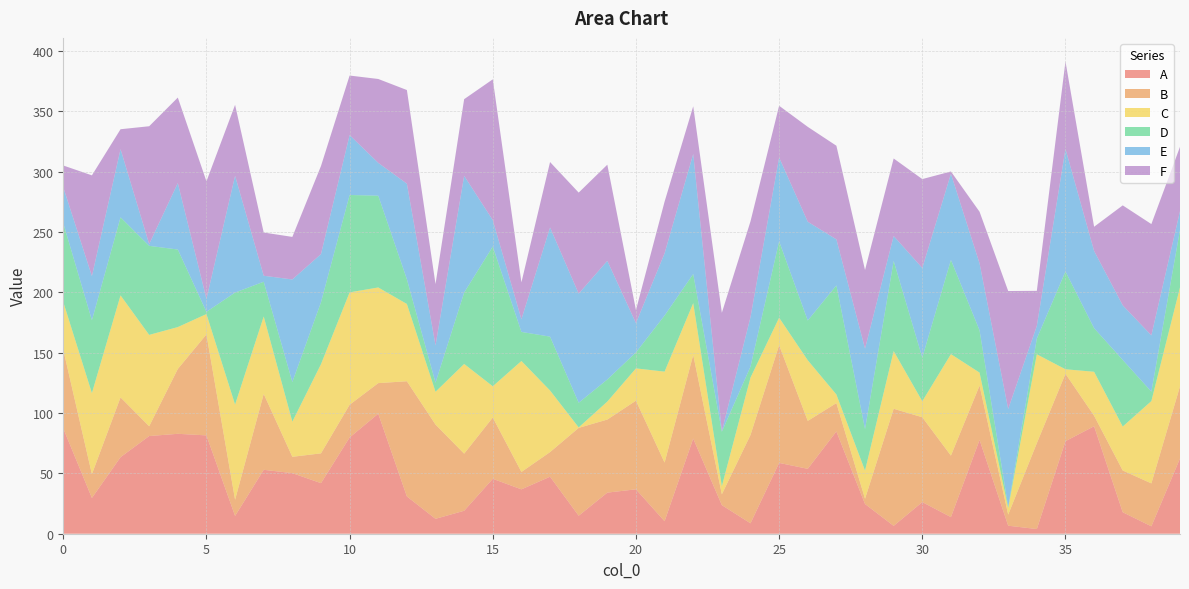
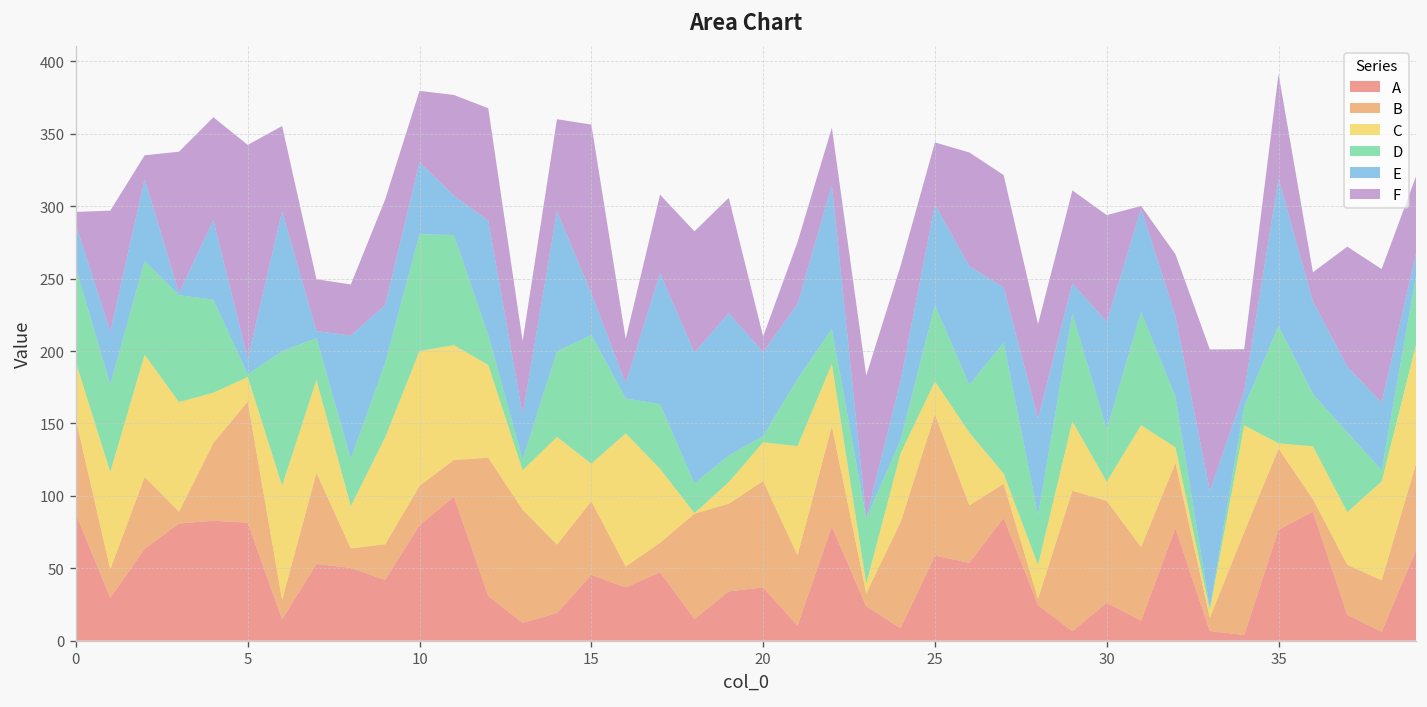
  {
    "D": {
      "0": 65,
      "10": 81,
-     "15": 116,
-     "20": 13,
-     "25": 63,
+     "15": 89,
+     "20": 4,
+     "25": 53,
      "30": 36,
      "35": 81
    },
    "E": {
      "0": 30,
      "5": 11,
      "10": 50,
-     "15": 22,
-     "20": 24,
+     "15": 29,
+     "20": 58,
      "25": 69,
      "30": 74,
      "35": 102
    },
    "F": {
-     "0": 18,
-     "5": 97,
+     "0": 9,
+     "5": 148,
      "10": 49,
      "15": 117,
      "20": 11,
      "25": 43,
      "30": 74,
      "35": 72
    }
  }
